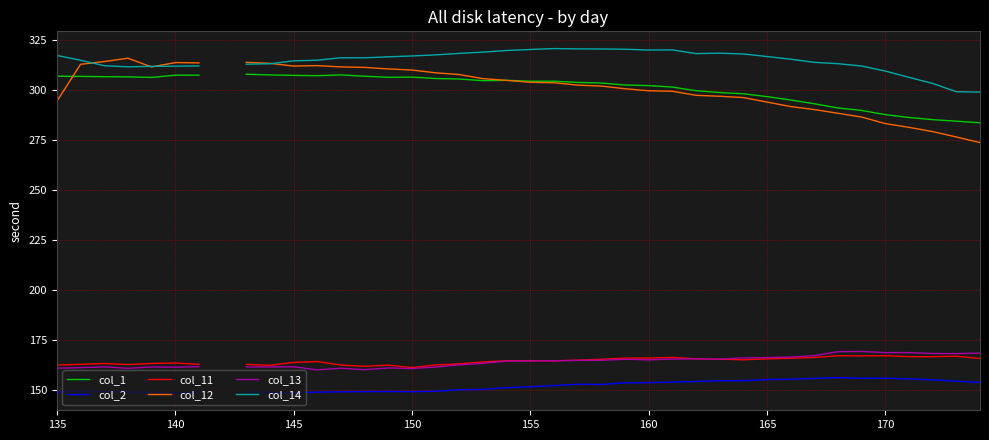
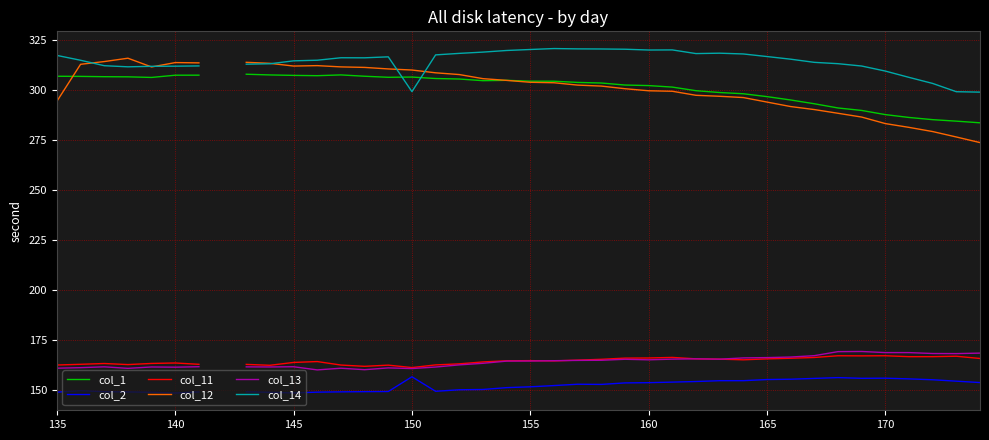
  {
    "col_1": {
      "135": 307,
      "140": 307,
      "145": 307,
      "150": 306,
      "160": 302,
      "165": 297,
      "170": 288
    },
    "col_2": {
      "135": 149,
-     "150": 149,
+     "150": 157,
      "155": 152,
      "160": 154,
      "165": 155,
      "170": 156
    },
    "col_11": {
      "135": 163,
      "140": 164,
      "145": 164,
      "170": 167
    },
    "col_12": {
      "135": 294,
      "140": 314,
      "145": 312,
      "150": 310,
      "160": 300,
      "165": 294,
      "170": 283
    },
    "col_13": {
      "135": 161,
      "140": 162,
      "145": 162,
      "170": 169
    },
    "col_14": {
      "135": 317,
      "140": 312,
      "145": 314,
-     "150": 317,
+     "150": 299,
      "155": 320,
      "160": 320,
      "165": 317,
      "170": 309
    }
  }
